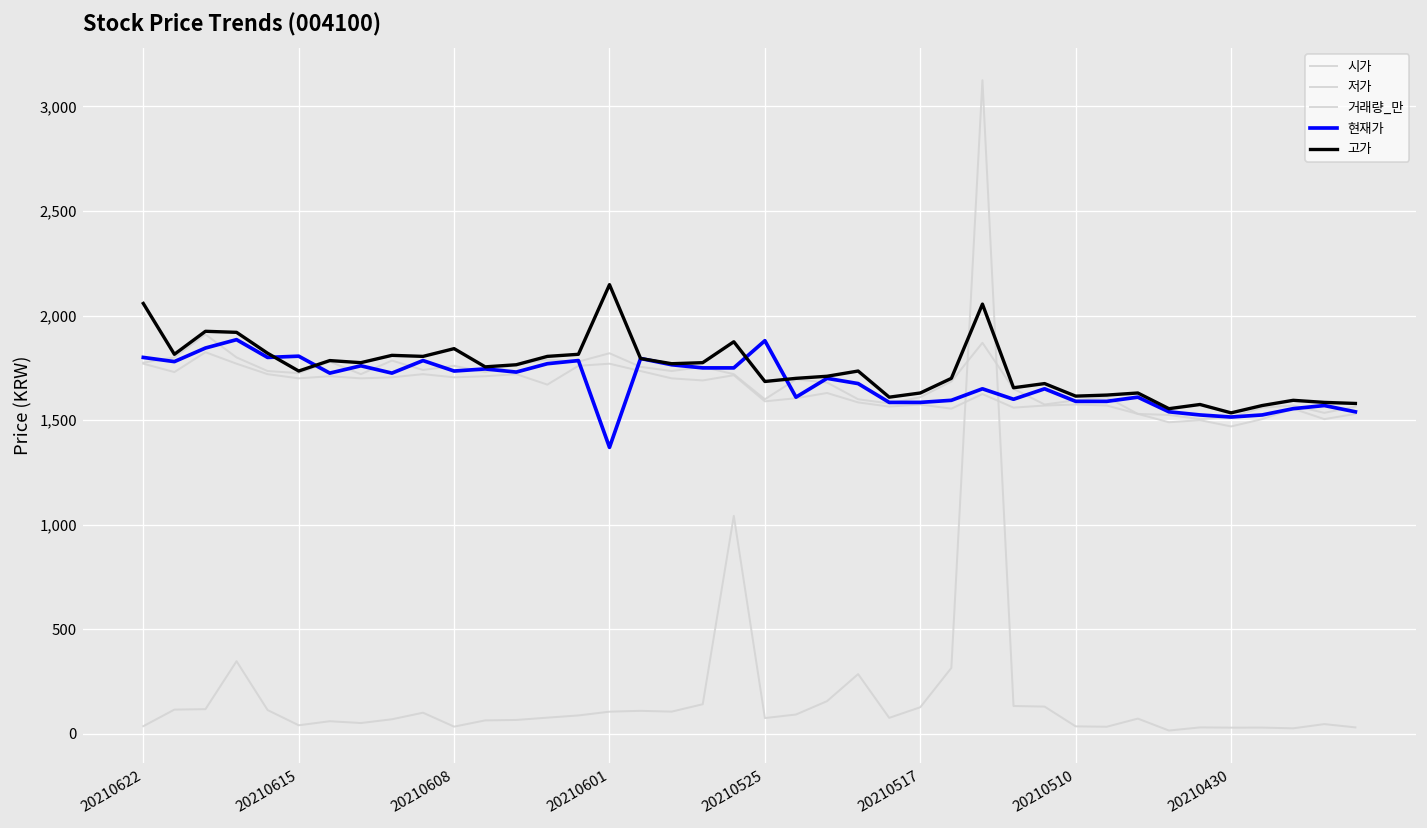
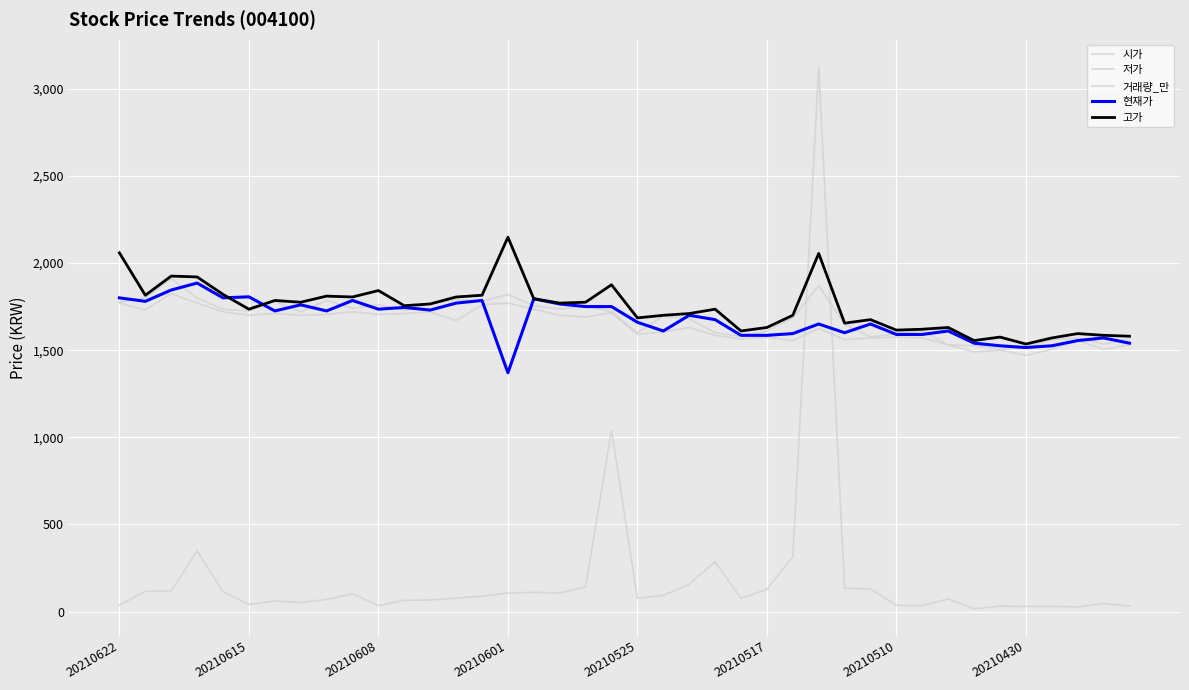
  {
    "현재가": {
      "20210622": "1,800",
      "20210615": "1,810",
      "20210608": "1,740",
      "20210601": "1,370",
-     "20210525": "1,880"
+     "20210525": "1,660"
    },
    "고가": {
      "20210622": "2,060",
      "20210608": "1,840",
      "20210601": "2,150",
      "20210525": "1,690",
      "20210517": "1,630",
      "20210510": "1,620",
      "20210430": "1,540"
    }
  }
